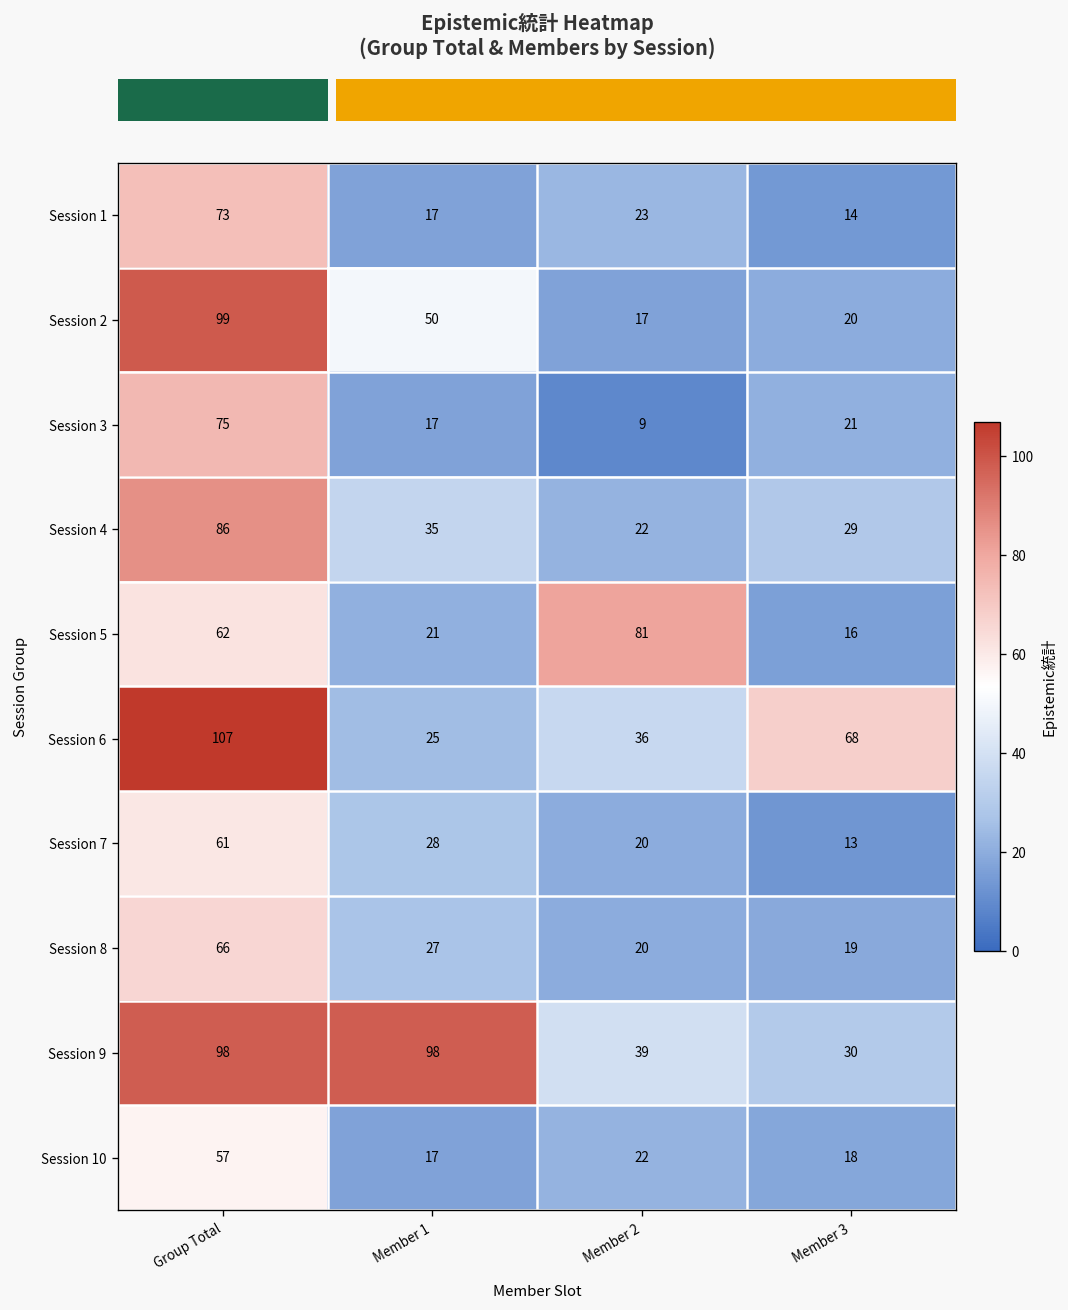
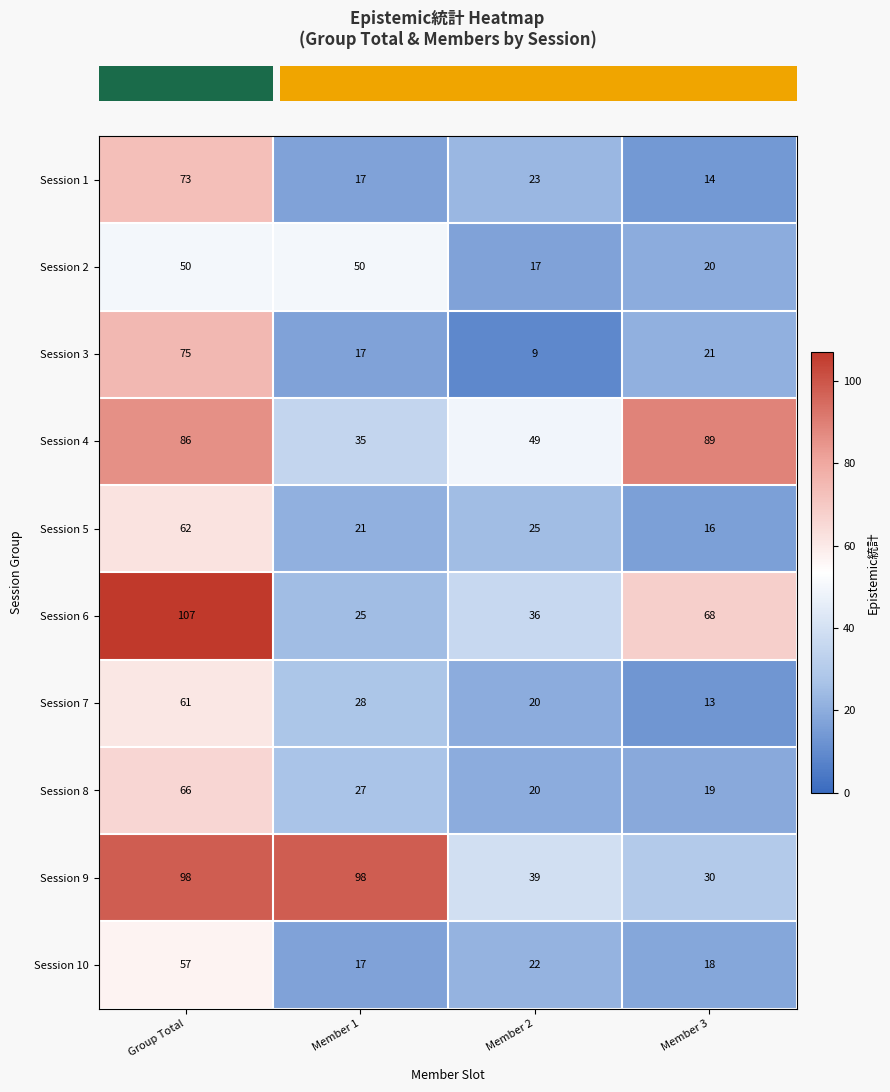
  {
    "Session 1": {
      "Group Total": 73,
      "Member 1": 17,
      "Member 2": 23,
      "Member 3": 14
    },
    "Session 2": {
-     "Group Total": 99,
+     "Group Total": 50,
      "Member 1": 50,
      "Member 2": 17,
      "Member 3": 20
    },
    "Session 3": {
      "Group Total": 75,
      "Member 1": 17,
      "Member 2": 9,
      "Member 3": 21
    },
    "Session 4": {
      "Group Total": 86,
      "Member 1": 35,
-     "Member 2": 22,
-     "Member 3": 29
+     "Member 2": 49,
+     "Member 3": 89
    },
    "Session 5": {
      "Group Total": 62,
      "Member 1": 21,
-     "Member 2": 81,
+     "Member 2": 25,
      "Member 3": 16
    },
    "Session 6": {
      "Group Total": 107,
      "Member 1": 25,
      "Member 2": 36,
      "Member 3": 68
    },
    "Session 7": {
      "Group Total": 61,
      "Member 1": 28,
      "Member 2": 20,
      "Member 3": 13
    },
    "Session 8": {
      "Group Total": 66,
      "Member 1": 27,
      "Member 2": 20,
      "Member 3": 19
    },
    "Session 9": {
      "Group Total": 98,
      "Member 1": 98,
      "Member 2": 39,
      "Member 3": 30
    },
    "Session 10": {
      "Group Total": 57,
      "Member 1": 17,
      "Member 2": 22,
      "Member 3": 18
    }
  }
